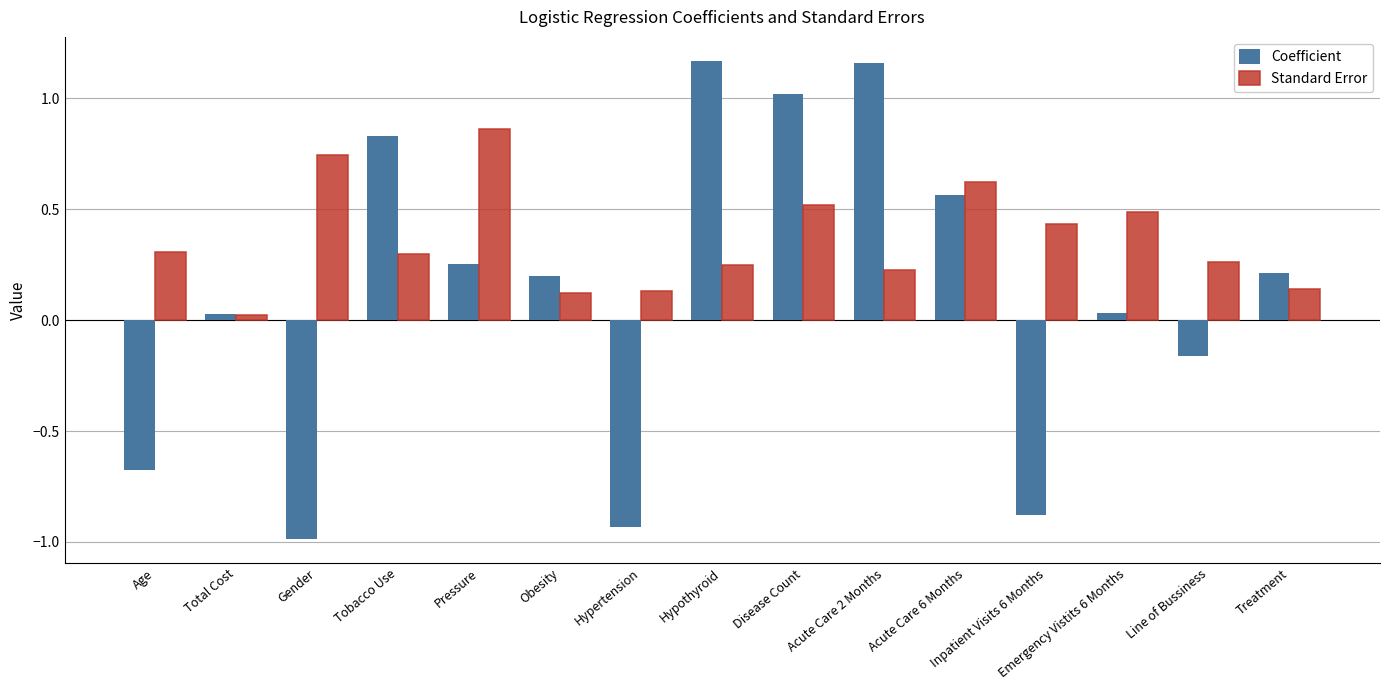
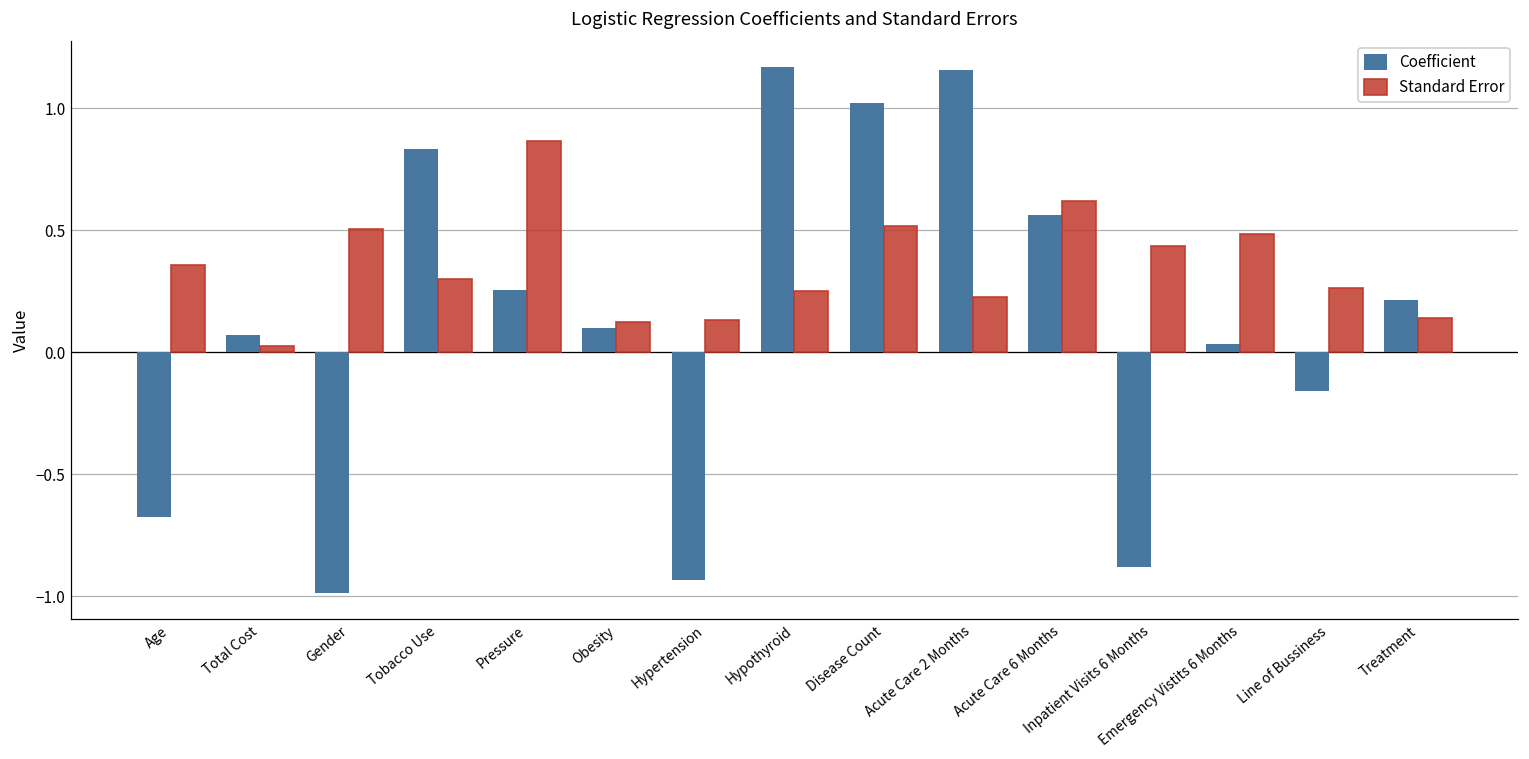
  {
    "Coefficient": {
      "Age": -0.68,
-     "Total Cost": 0.03,
+     "Total Cost": 0.07,
      "Gender": -0.99,
      "Tobacco Use": 0.83,
      "Pressure": 0.25,
-     "Obesity": 0.2,
+     "Obesity": 0.1,
      "Hypertension": -0.93,
      "Hypothyroid": 1.17,
      "Disease Count": 1.02,
      "Acute Care 2 Months": 1.16,
      "Acute Care 6 Months": 0.56,
      "Inpatient Visits 6 Months": -0.88,
      "Emergency Vistits 6 Months": 0.03,
      "Line of Bussiness": -0.16,
      "Treatment": 0.21
    },
    "Standard Error": {
-     "Age": 0.31,
+     "Age": 0.36,
      "Total Cost": 0.02,
-     "Gender": 0.75,
+     "Gender": 0.51,
      "Tobacco Use": 0.30,
      "Pressure": 0.86,
      "Obesity": 0.12,
      "Hypertension": 0.13,
      "Hypothyroid": 0.25,
      "Disease Count": 0.52,
      "Acute Care 2 Months": 0.23,
      "Acute Care 6 Months": 0.62,
      "Inpatient Visits 6 Months": 0.44,
      "Emergency Vistits 6 Months": 0.49,
      "Line of Bussiness": 0.26,
      "Treatment": 0.14
    }
  }
